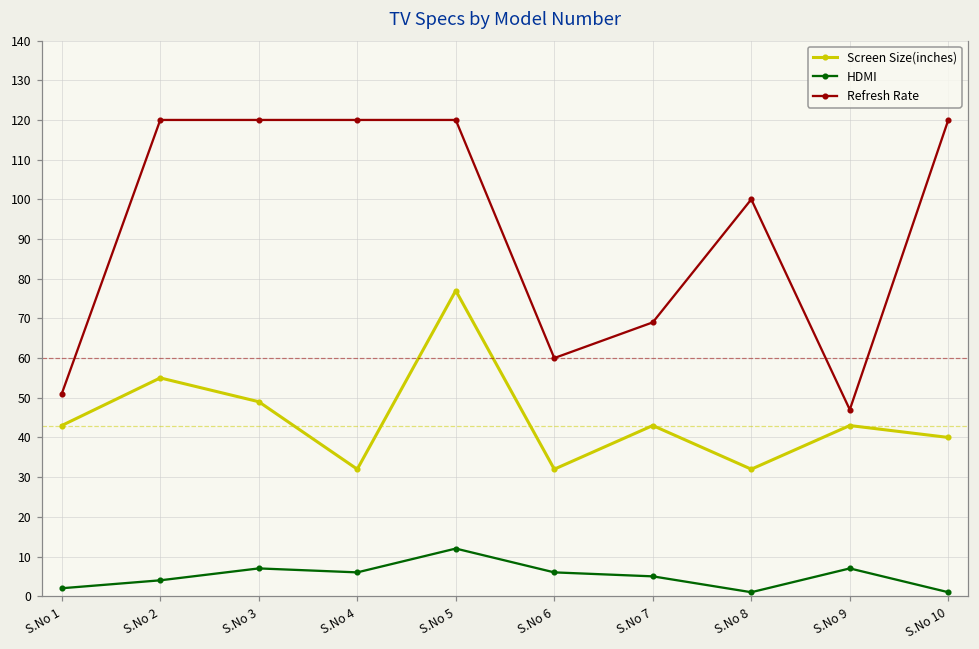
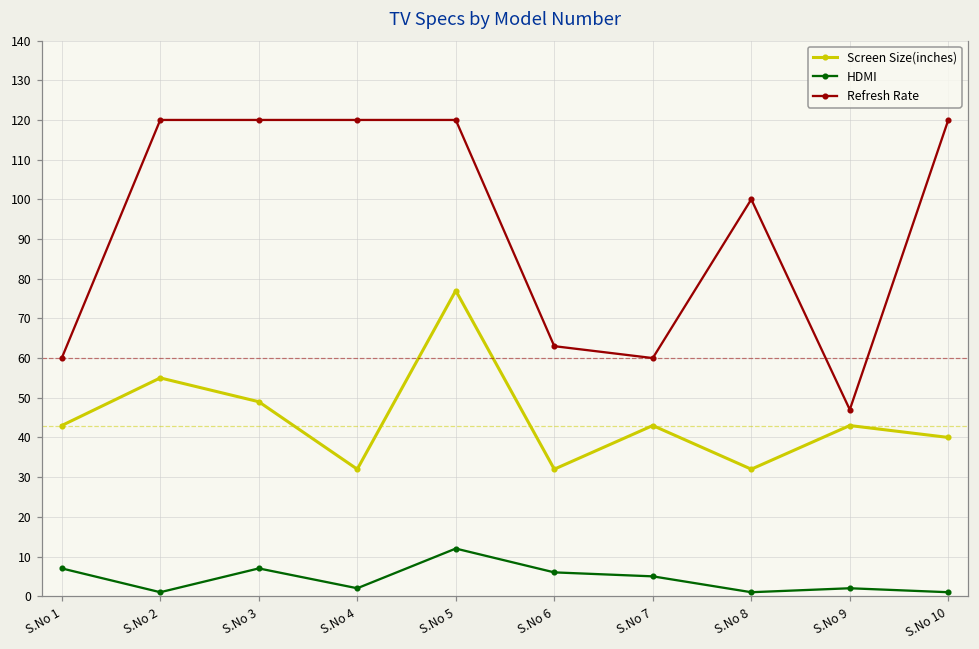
  {
    "Screen Size(inches)": {
      "S.No 1": 43,
      "S.No 2": 55,
      "S.No 3": 49,
      "S.No 4": 32,
      "S.No 5": 77,
      "S.No 6": 32,
      "S.No 7": 43,
      "S.No 8": 32,
      "S.No 9": 43,
      "S.No 10": 40
    },
    "HDMI": {
-     "S.No 1": 2,
-     "S.No 2": 4,
+     "S.No 1": 7,
+     "S.No 2": 1,
      "S.No 3": 7,
-     "S.No 4": 6,
+     "S.No 4": 2,
      "S.No 5": 12,
      "S.No 6": 6,
      "S.No 7": 5,
      "S.No 8": 1,
-     "S.No 9": 7,
+     "S.No 9": 2,
      "S.No 10": 1
    },
    "Refresh Rate": {
-     "S.No 1": 51,
+     "S.No 1": 60,
      "S.No 2": 120,
      "S.No 3": 120,
      "S.No 4": 120,
      "S.No 5": 120,
-     "S.No 6": 60,
-     "S.No 7": 69,
+     "S.No 6": 63,
+     "S.No 7": 60,
      "S.No 8": 100,
      "S.No 9": 47,
      "S.No 10": 120
    }
  }
